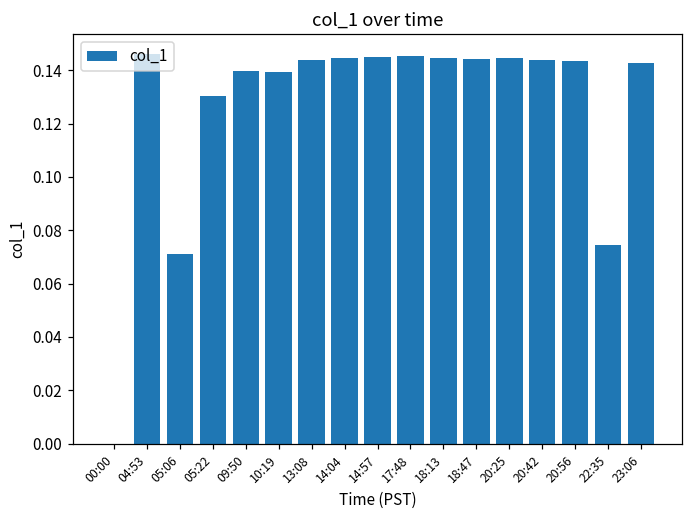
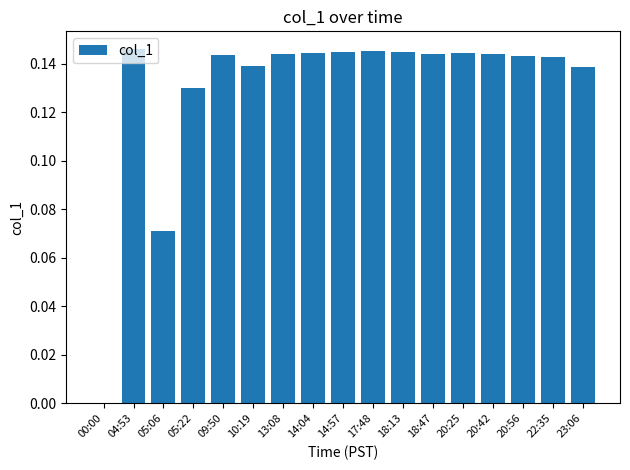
  {
    "00:00": 0.000,
    "05:06": 0.071,
    "05:22": 0.130,
-   "09:50": 0.140,
+   "09:50": 0.144,
    "10:19": 0.139,
    "13:08": 0.144,
    "14:04": 0.145,
    "14:57": 0.145,
    "17:48": 0.145,
    "18:13": 0.145,
    "18:47": 0.144,
    "20:25": 0.144,
    "20:42": 0.144,
    "20:56": 0.143,
-   "22:35": 0.074,
-   "23:06": 0.143
+   "22:35": 0.143,
+   "23:06": 0.139
  }
